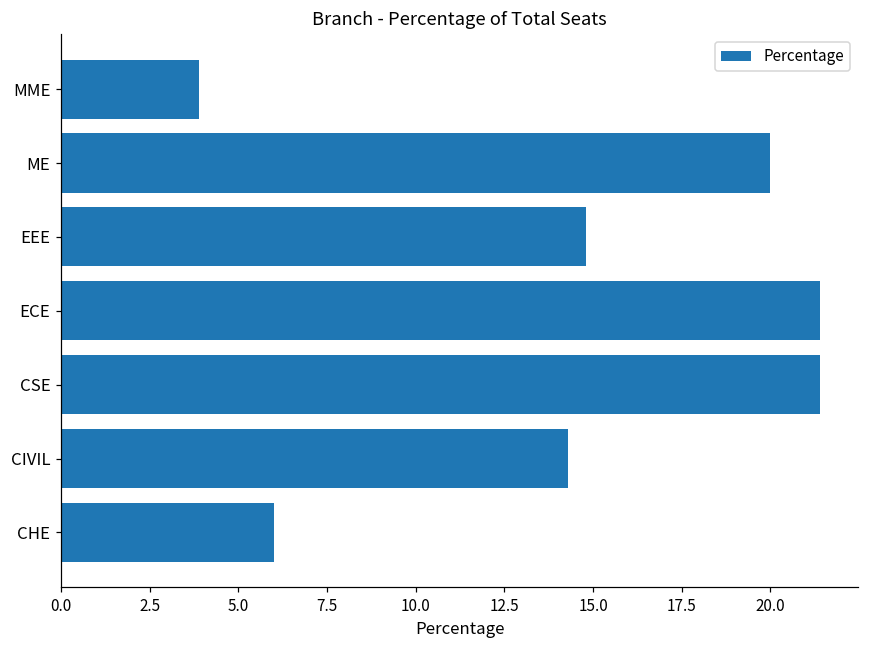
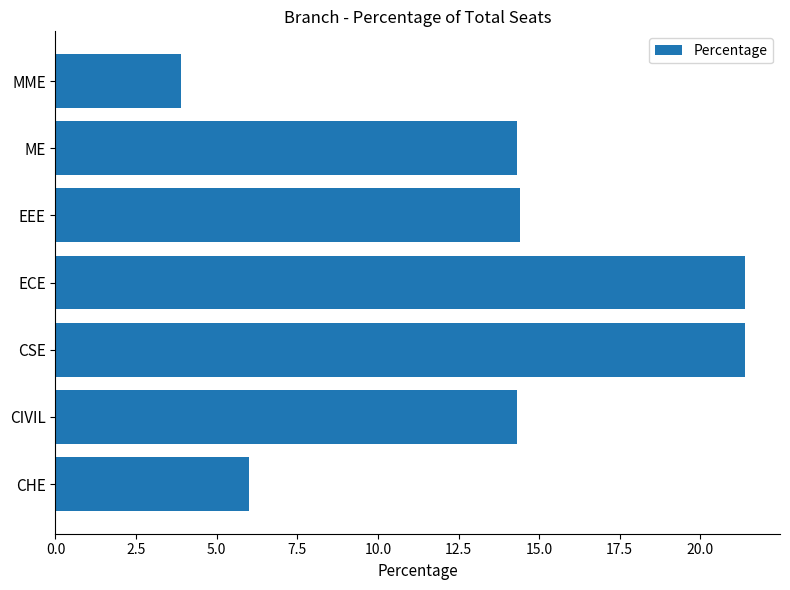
  {
    "MME": 3.9,
-   "ME": 20.0,
-   "EEE": 14.8,
+   "ME": 14.3,
+   "EEE": 14.4,
    "ECE": 21.4,
    "CSE": 21.4,
    "CIVIL": 14.3,
    "CHE": 6.0
  }
